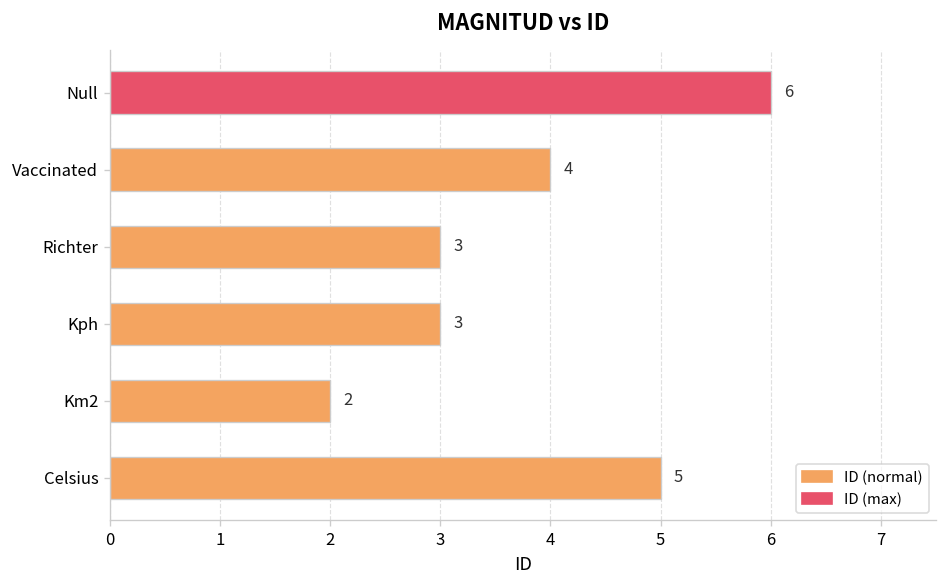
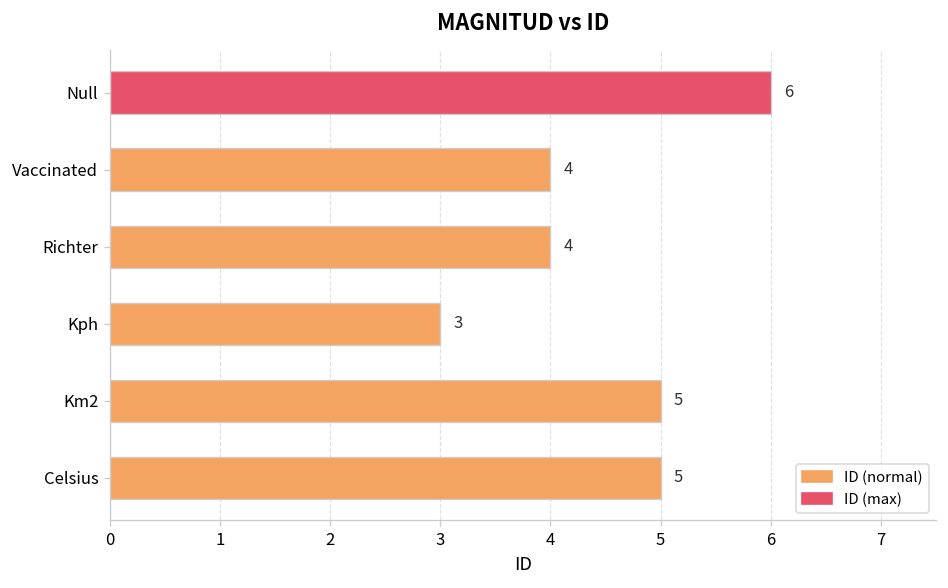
  {
    "Null": 6,
    "Vaccinated": 4,
-   "Richter": 3,
+   "Richter": 4,
    "Kph": 3,
-   "Km2": 2,
+   "Km2": 5,
    "Celsius": 5
  }
